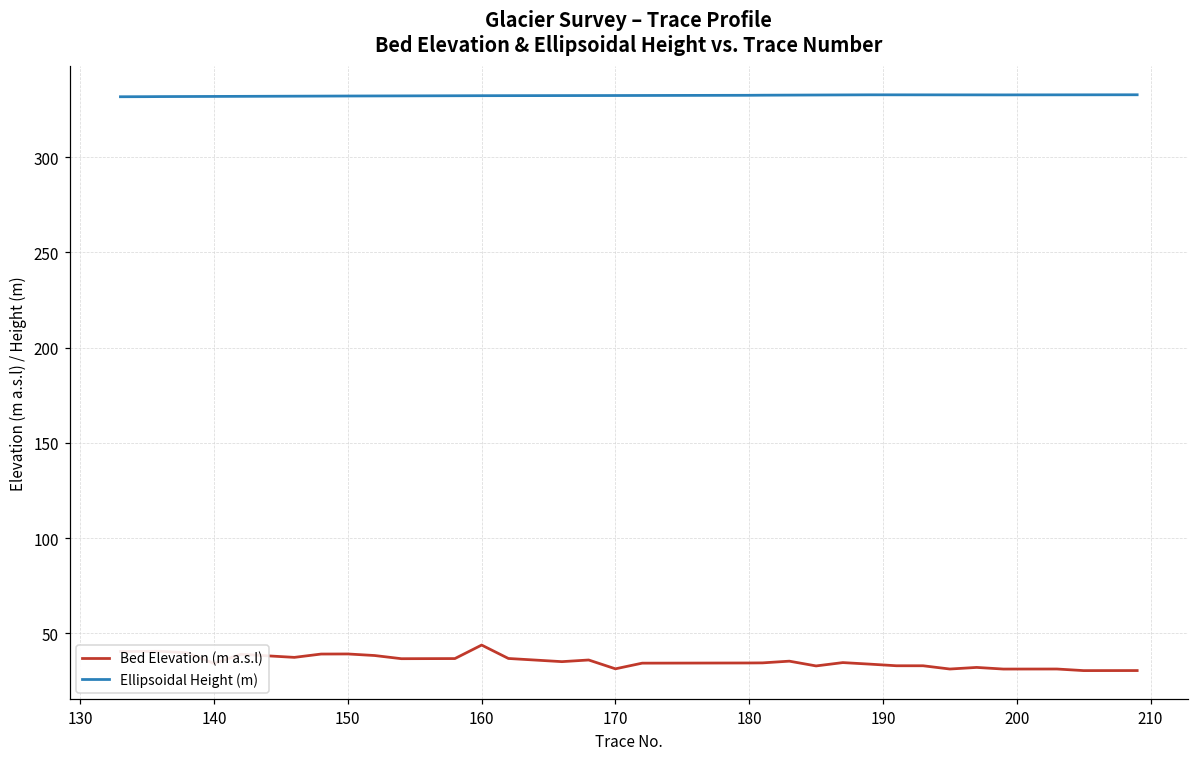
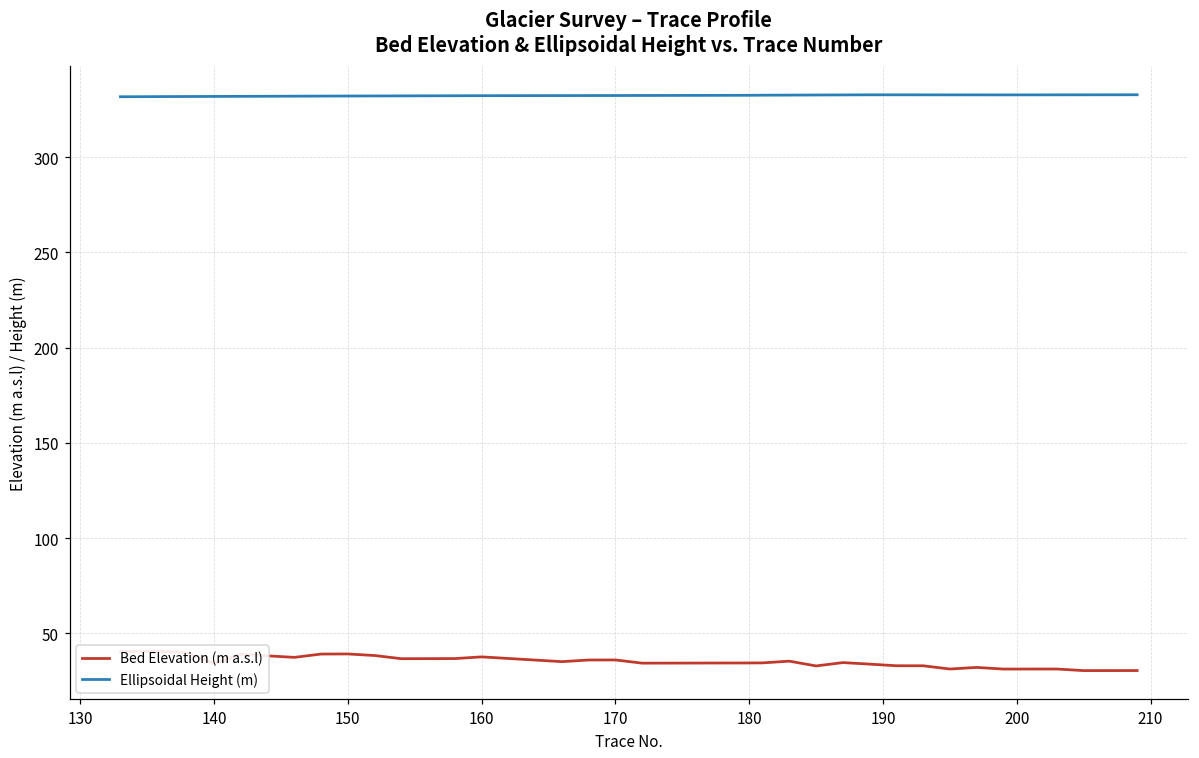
  {
    "Bed Elevation (m a.s.l)": {
      "150": 39,
-     "160": 44,
-     "170": 31,
+     "160": 38,
+     "170": 36,
      "180": 34
    },
    "Ellipsoidal Height (m)": {
      "140": 332,
      "150": 332,
      "160": 332,
      "170": 332,
      "180": 332
    }
  }
